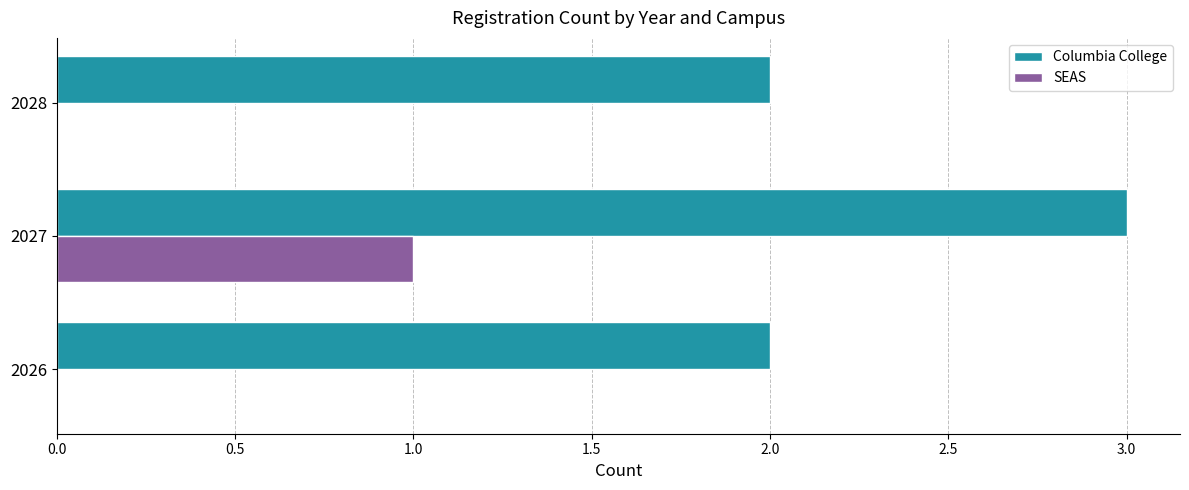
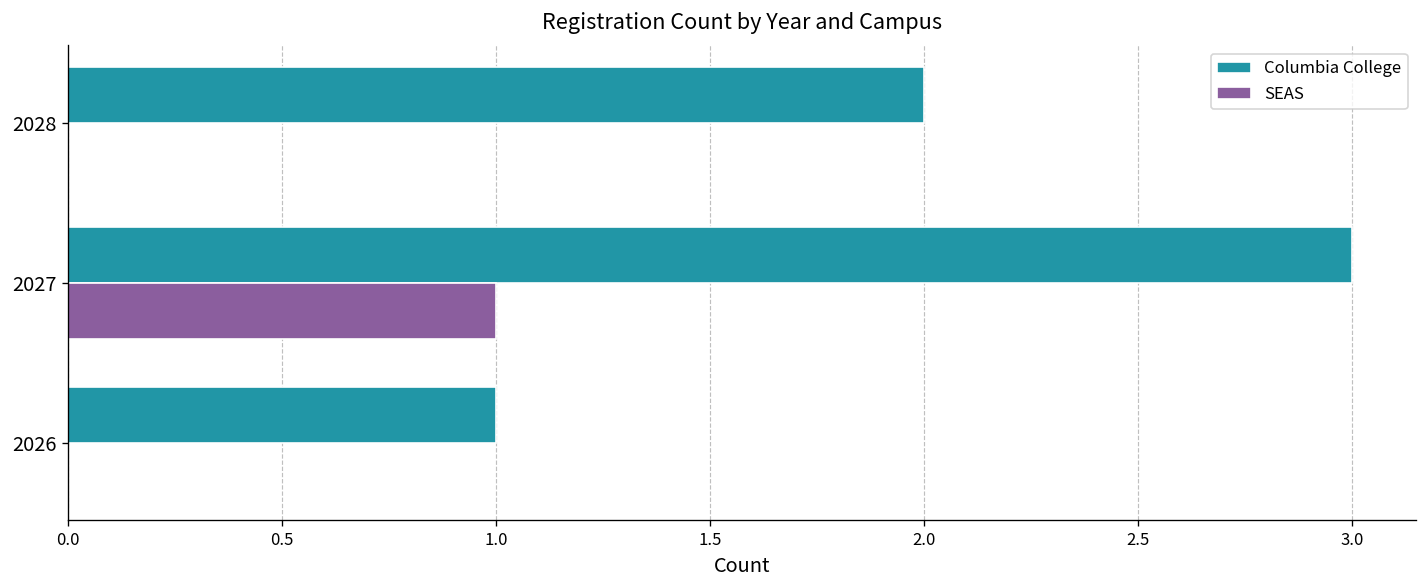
  {
    "Columbia College": {
      "2028": 2,
      "2027": 3,
-     "2026": 2
+     "2026": 1
    },
    "SEAS": {
      "2028": 0,
      "2027": 1,
      "2026": 0
    }
  }
